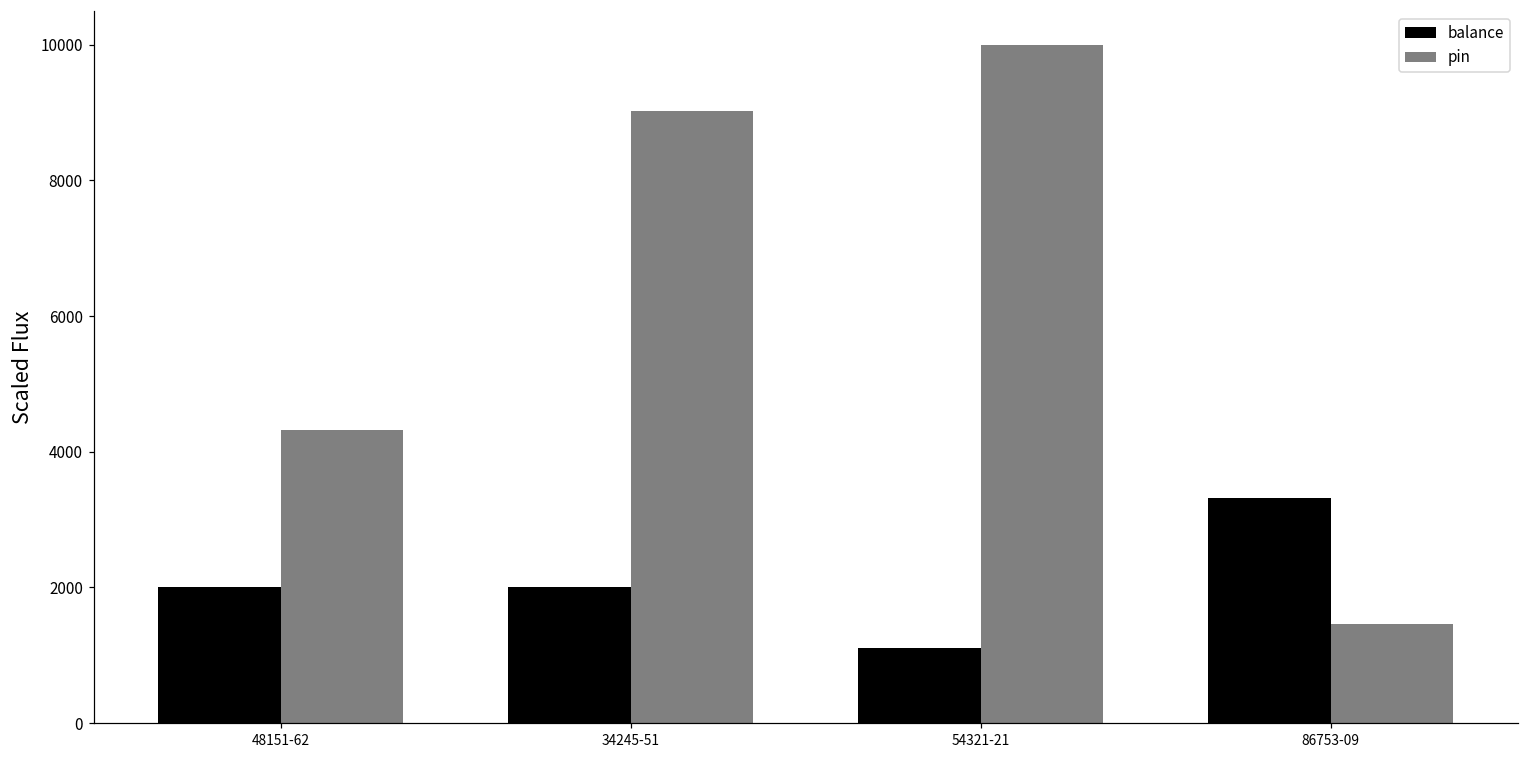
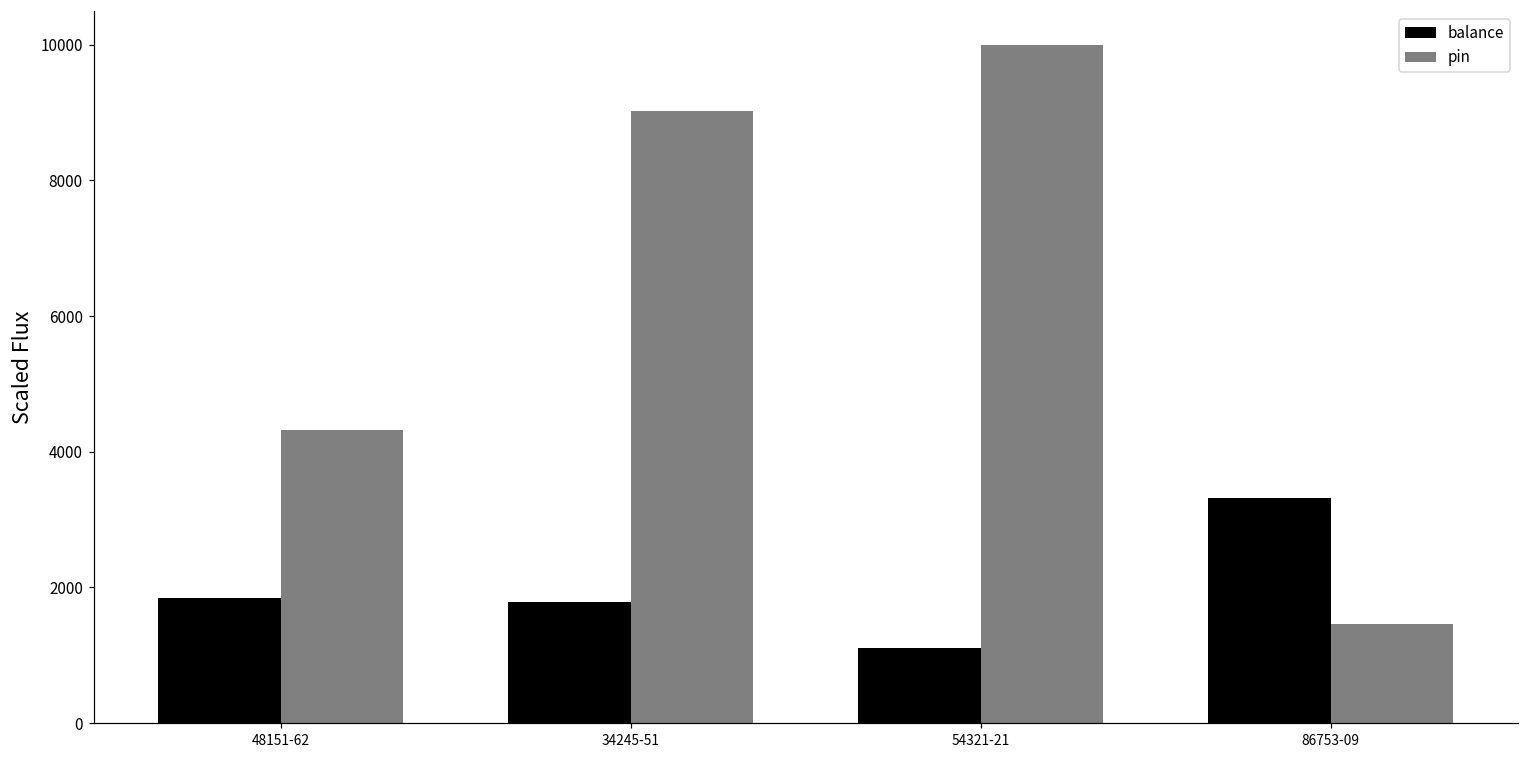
  {
    "balance": {
-     "48151-62": 2000,
-     "34245-51": 2000,
+     "48151-62": 1800,
+     "34245-51": 1800,
      "54321-21": 1100,
      "86753-09": 3300
    },
    "pin": {
      "48151-62": 4300,
      "34245-51": 9000,
      "54321-21": 10000,
      "86753-09": 1500
    }
  }
